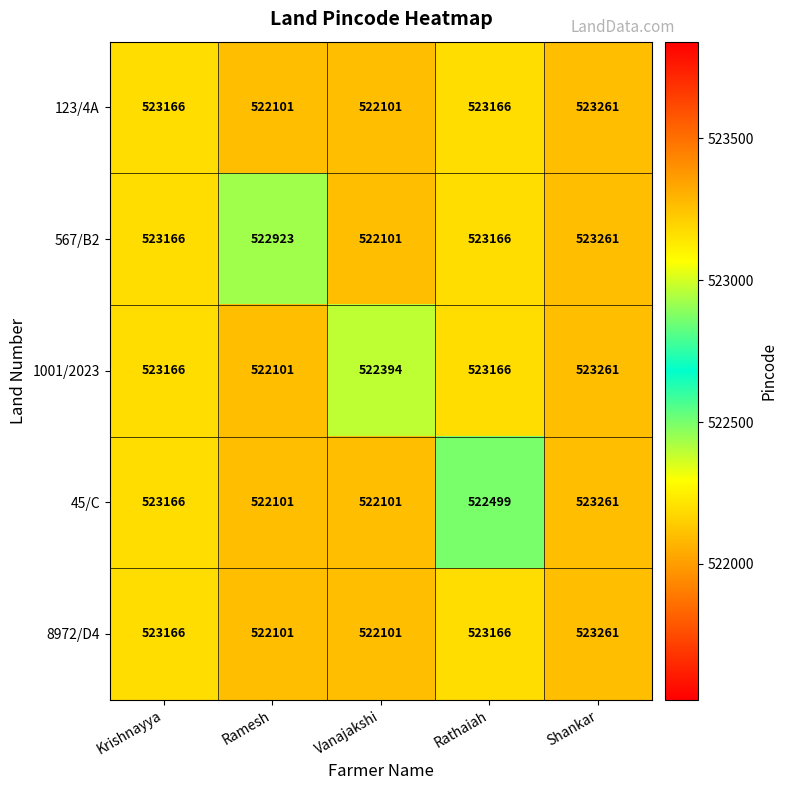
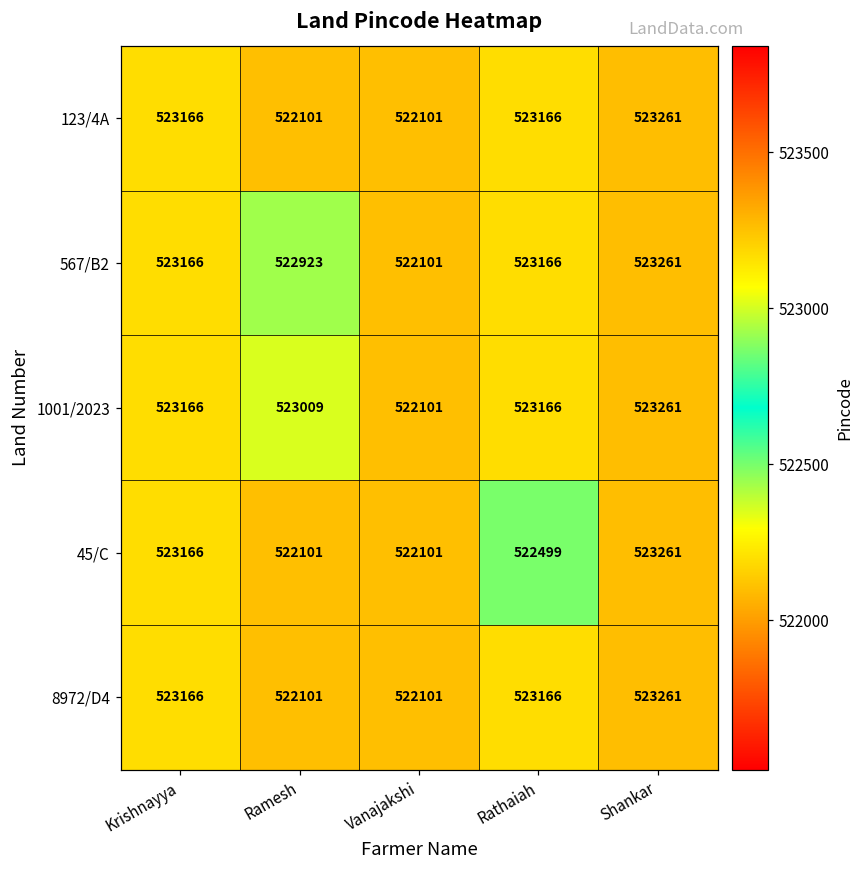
  {
    "123/4A": {
      "Krishnayya": 523166,
      "Ramesh": 522101,
      "Vanajakshi": 522101,
      "Rathaiah": 523166,
      "Shankar": 523261
    },
    "567/B2": {
      "Krishnayya": 523166,
      "Ramesh": 522923,
      "Vanajakshi": 522101,
      "Rathaiah": 523166,
      "Shankar": 523261
    },
    "1001/2023": {
      "Krishnayya": 523166,
-     "Ramesh": 522101,
-     "Vanajakshi": 522394,
+     "Ramesh": 523009,
+     "Vanajakshi": 522101,
      "Rathaiah": 523166,
      "Shankar": 523261
    },
    "45/C": {
      "Krishnayya": 523166,
      "Ramesh": 522101,
      "Vanajakshi": 522101,
      "Rathaiah": 522499,
      "Shankar": 523261
    },
    "8972/D4": {
      "Krishnayya": 523166,
      "Ramesh": 522101,
      "Vanajakshi": 522101,
      "Rathaiah": 523166,
      "Shankar": 523261
    }
  }
